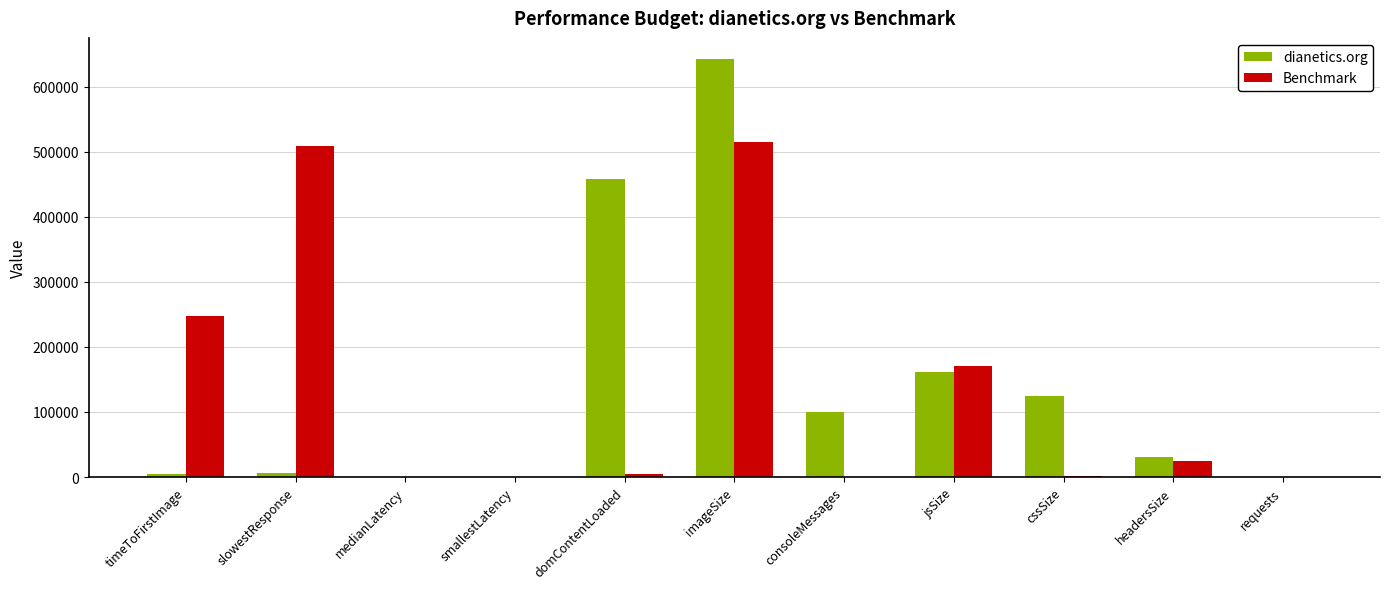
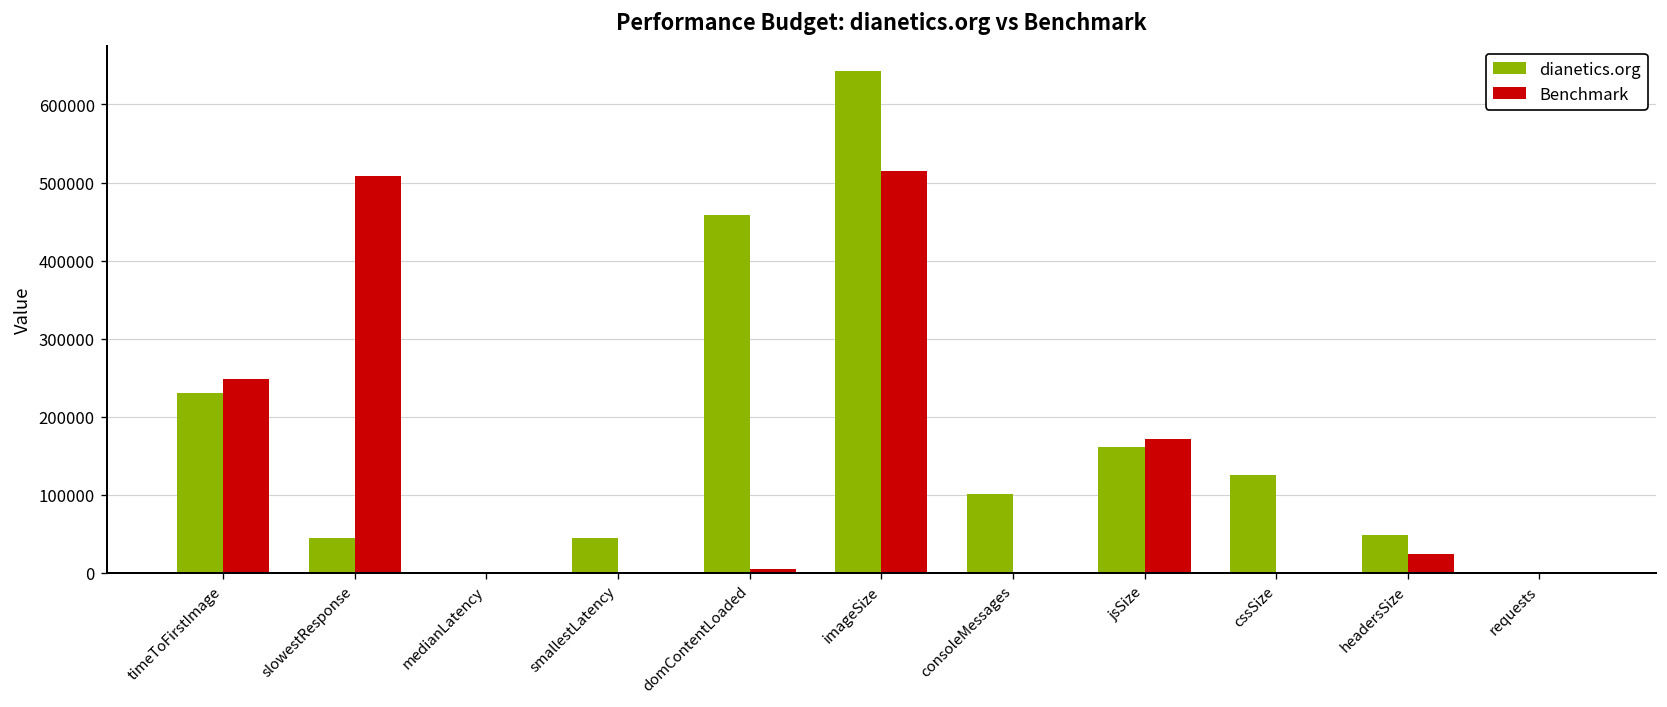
  {
    "dianetics.org": {
-     "timeToFirstImage": 10000,
-     "slowestResponse": 10000,
-     "smallestLatency": 0,
+     "timeToFirstImage": 230000,
+     "slowestResponse": 40000,
+     "smallestLatency": 40000,
      "domContentLoaded": 460000,
      "imageSize": 640000,
      "consoleMessages": 100000,
      "jsSize": 160000,
      "cssSize": 120000,
-     "headersSize": 30000
+     "headersSize": 50000
    },
    "Benchmark": {
      "timeToFirstImage": 250000,
      "slowestResponse": 510000,
      "domContentLoaded": 0,
      "imageSize": 510000,
      "consoleMessages": 0,
      "jsSize": 170000,
      "headersSize": 20000
    }
  }
